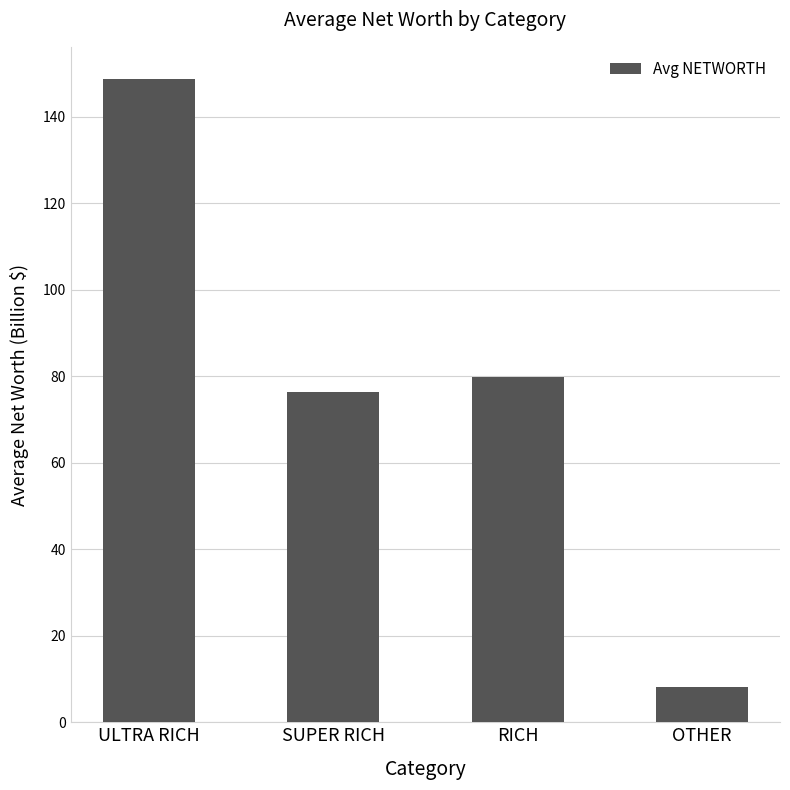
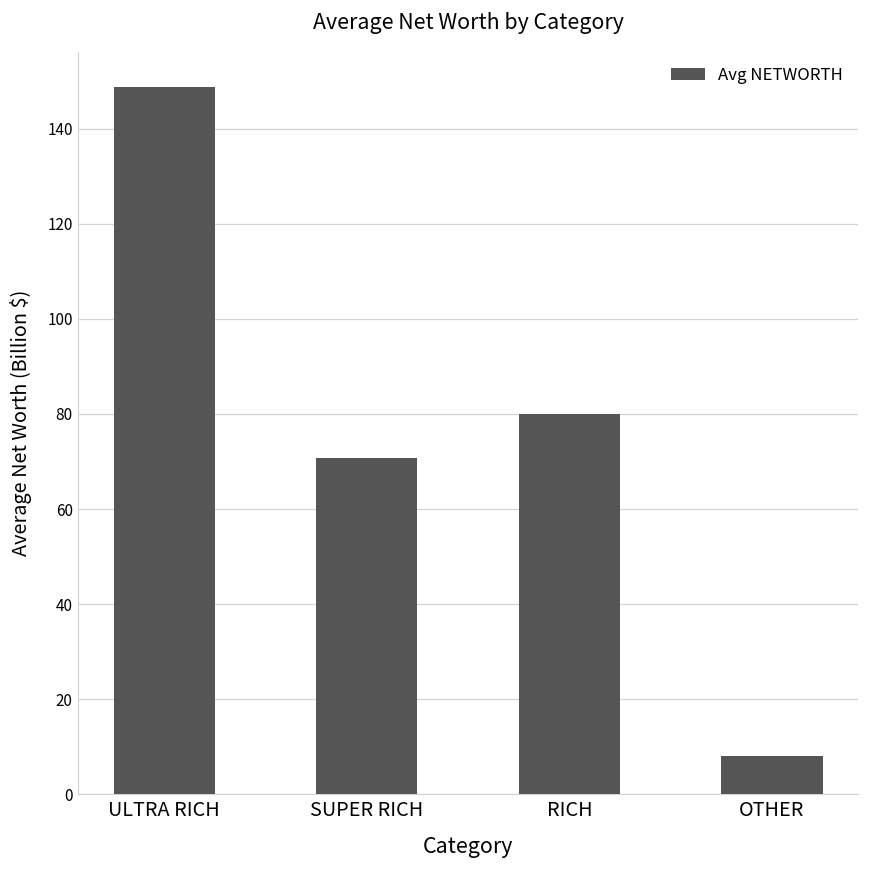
  {
    "ULTRA RICH": 149,
-   "SUPER RICH": 76,
+   "SUPER RICH": 71,
    "RICH": 80,
    "OTHER": 8
  }
